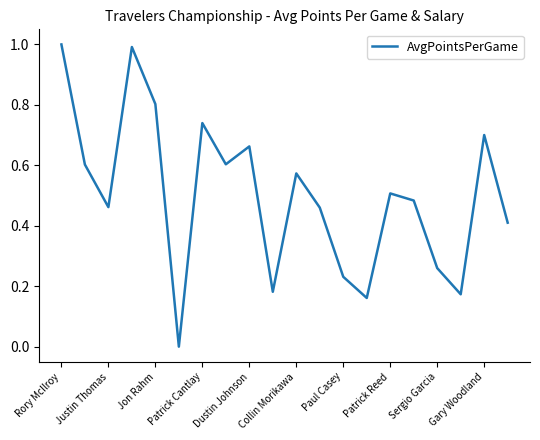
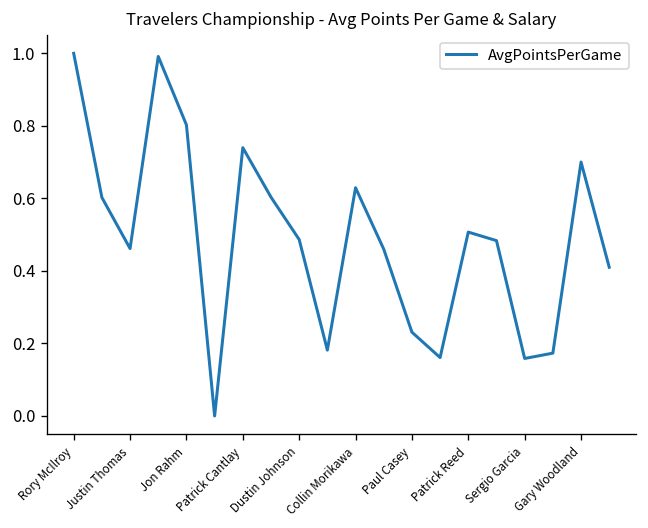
  {
    "Rory McIlroy": 1.00,
    "Justin Thomas": 0.46,
    "Jon Rahm": 0.80,
    "Patrick Cantlay": 0.74,
-   "Dustin Johnson": 0.66,
-   "Collin Morikawa": 0.57,
+   "Dustin Johnson": 0.49,
+   "Collin Morikawa": 0.63,
    "Paul Casey": 0.23,
    "Patrick Reed": 0.51,
-   "Sergio Garcia": 0.26,
+   "Sergio Garcia": 0.16,
    "Gary Woodland": 0.70
  }
